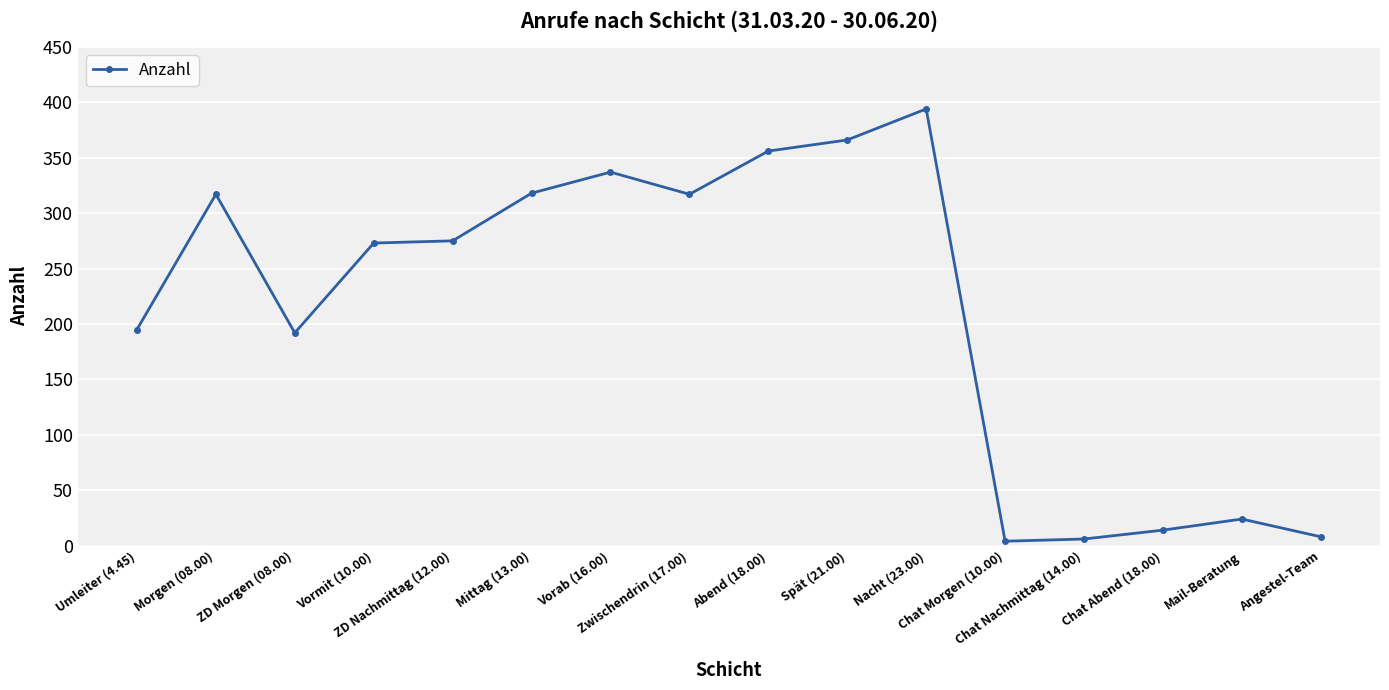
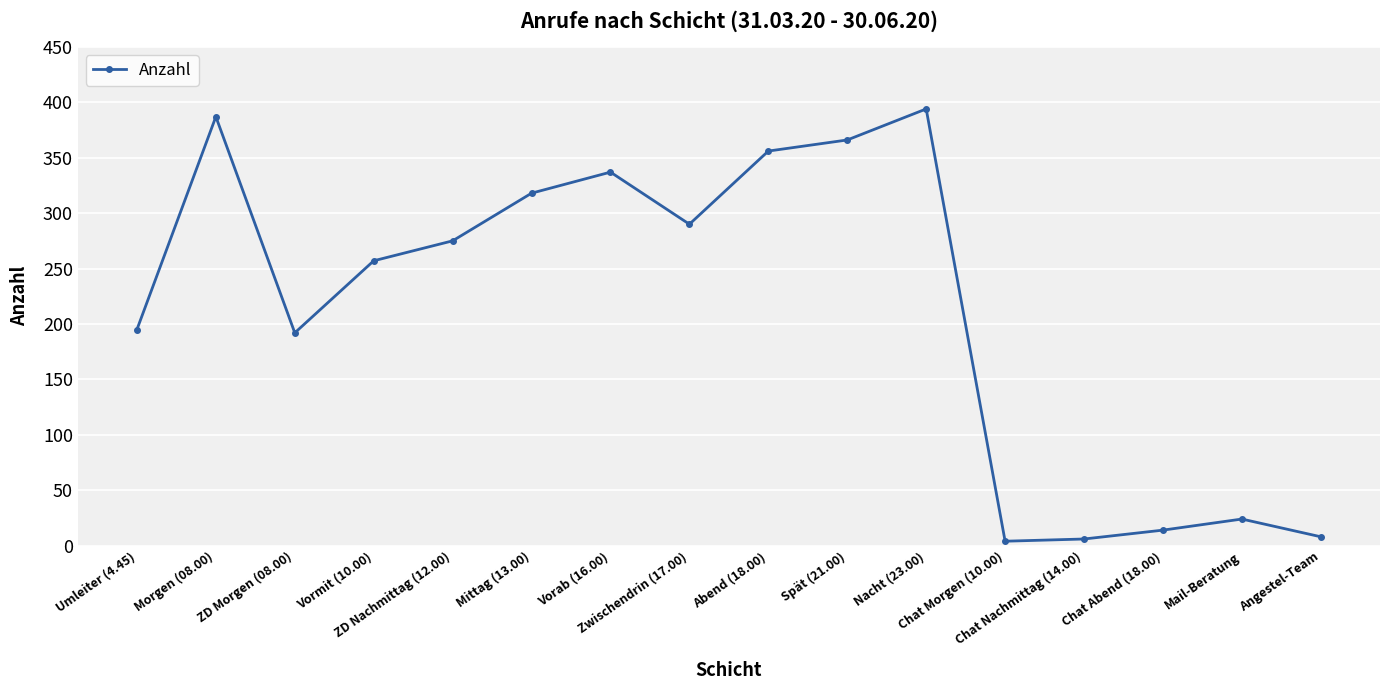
  {
    "Umleiter (4.45)": 195,
-   "Morgen (08.00)": 317,
+   "Morgen (08.00)": 387,
    "ZD Morgen (08.00)": 192,
-   "Vormit (10.00)": 273,
+   "Vormit (10.00)": 257,
    "ZD Nachmittag (12.00)": 275,
    "Mittag (13.00)": 318,
    "Vorab (16.00)": 337,
-   "Zwischendrin (17.00)": 317,
+   "Zwischendrin (17.00)": 290,
    "Abend (18.00)": 356,
    "Spät (21.00)": 366,
    "Nacht (23.00)": 394,
    "Chat Morgen (10.00)": 4,
    "Chat Nachmittag (14.00)": 6,
    "Chat Abend (18.00)": 14,
    "Mail-Beratung": 24,
    "Angestel-Team": 8
  }
